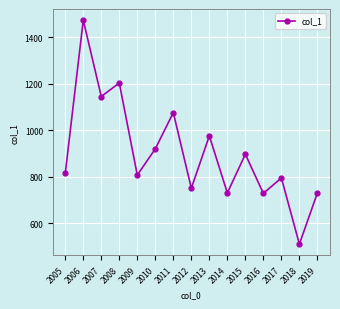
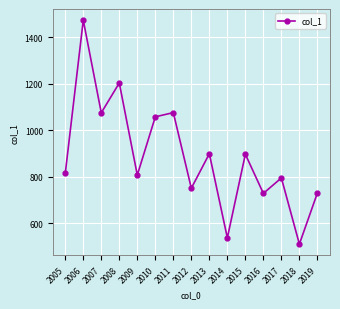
  {
    "2005": 810,
    "2006": 1470,
-   "2007": 1140,
+   "2007": 1070,
    "2008": 1200,
    "2009": 810,
-   "2010": 920,
+   "2010": 1060,
    "2011": 1080,
    "2012": 750,
-   "2013": 980,
-   "2014": 730,
+   "2013": 900,
+   "2014": 540,
    "2015": 900,
    "2016": 730,
    "2017": 790,
    "2018": 510,
    "2019": 730
  }
